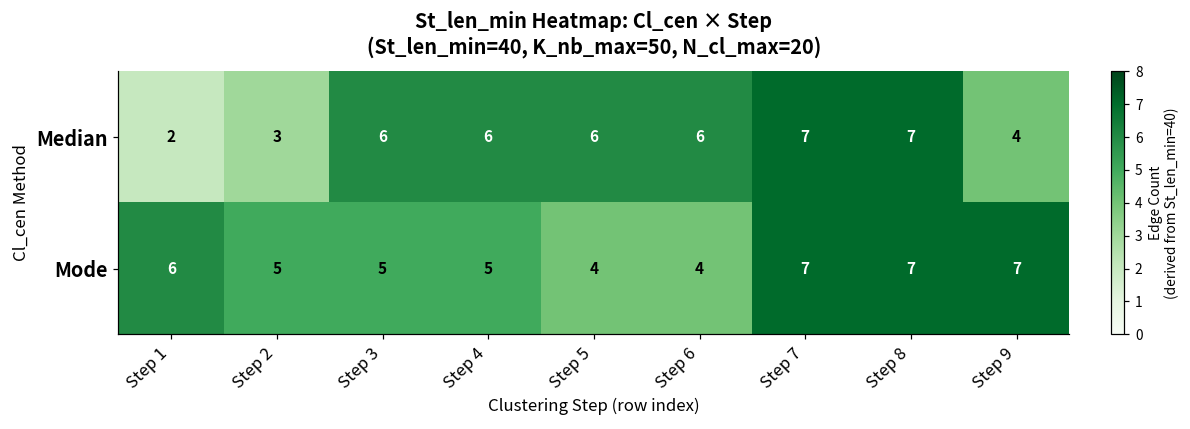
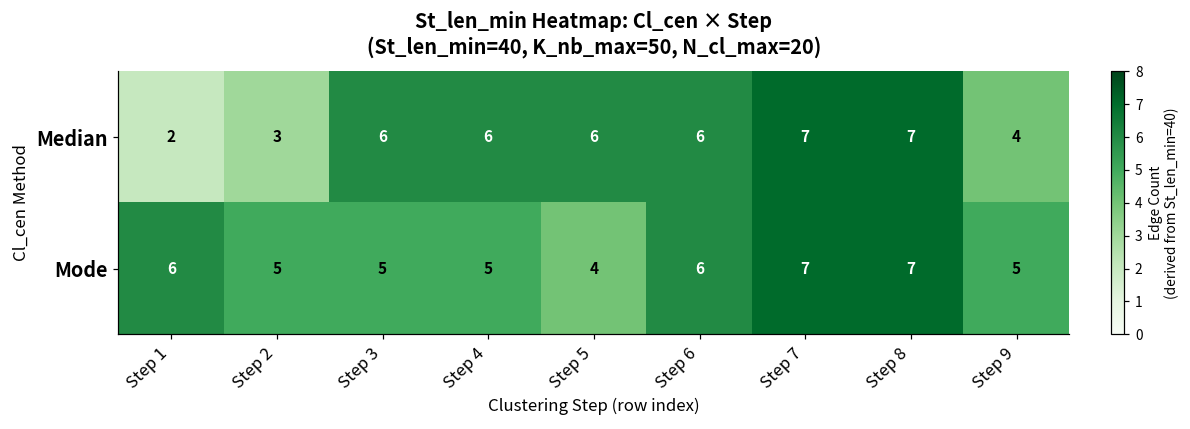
  {
    "Median": {
      "Step 1": 2,
      "Step 2": 3,
      "Step 3": 6,
      "Step 4": 6,
      "Step 5": 6,
      "Step 6": 6,
      "Step 7": 7,
      "Step 8": 7,
      "Step 9": 4
    },
    "Mode": {
      "Step 1": 6,
      "Step 2": 5,
      "Step 3": 5,
      "Step 4": 5,
      "Step 5": 4,
-     "Step 6": 4,
+     "Step 6": 6,
      "Step 7": 7,
      "Step 8": 7,
-     "Step 9": 7
+     "Step 9": 5
    }
  }
